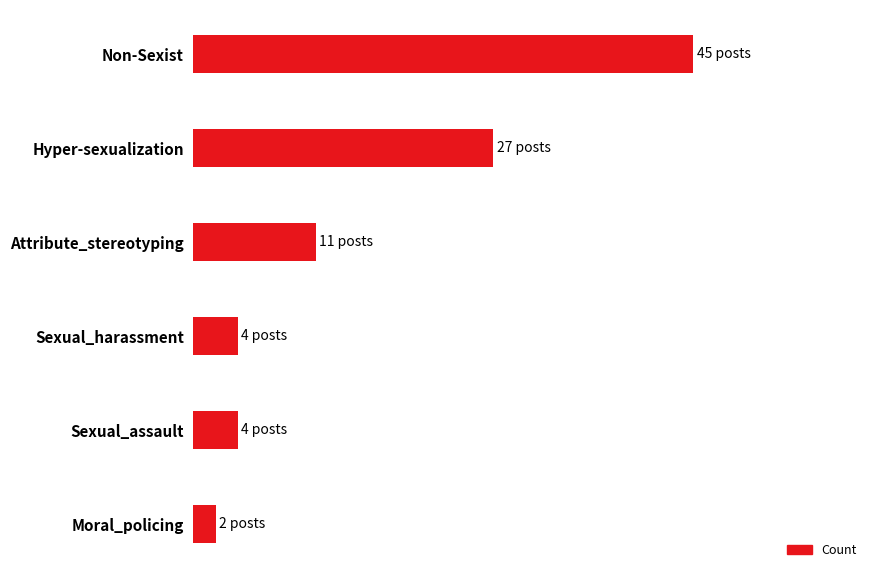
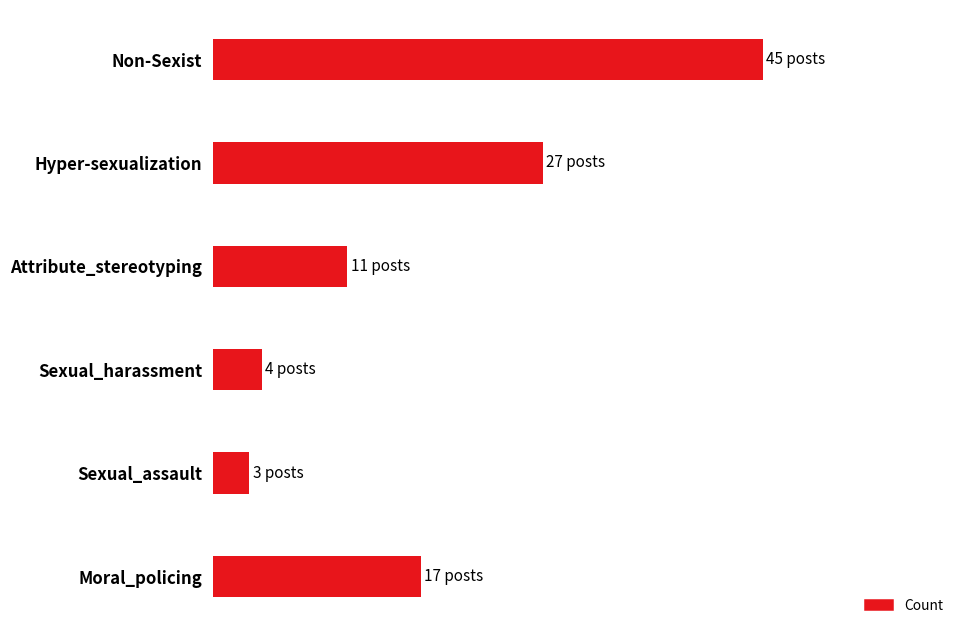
  {
    "Non-Sexist": 45,
    "Hyper-sexualization": 27,
    "Attribute_stereotyping": 11,
    "Sexual_harassment": 4,
-   "Sexual_assault": 4,
-   "Moral_policing": 2
+   "Sexual_assault": 3,
+   "Moral_policing": 17
  }
